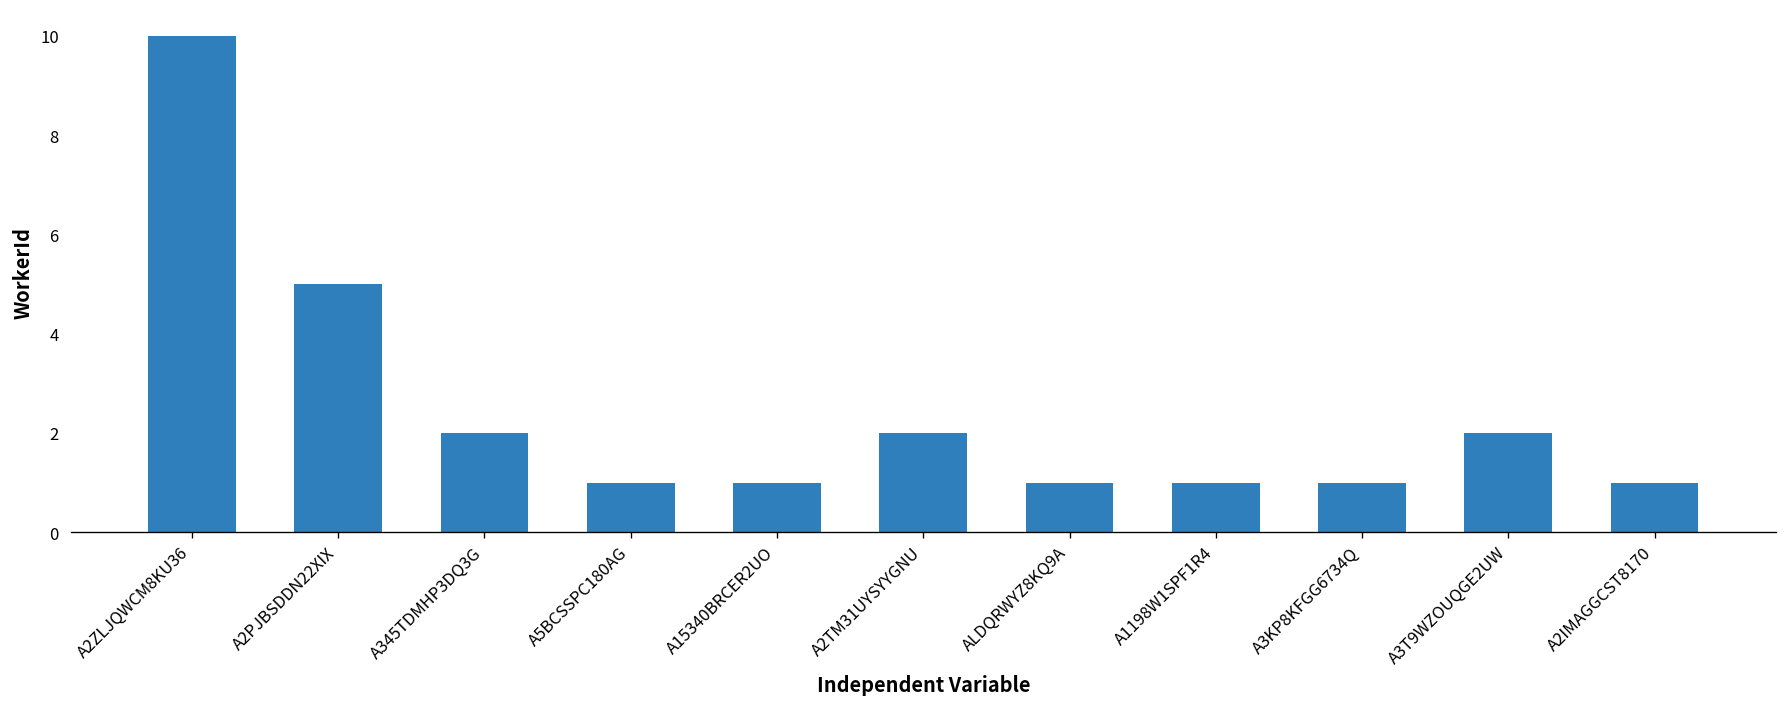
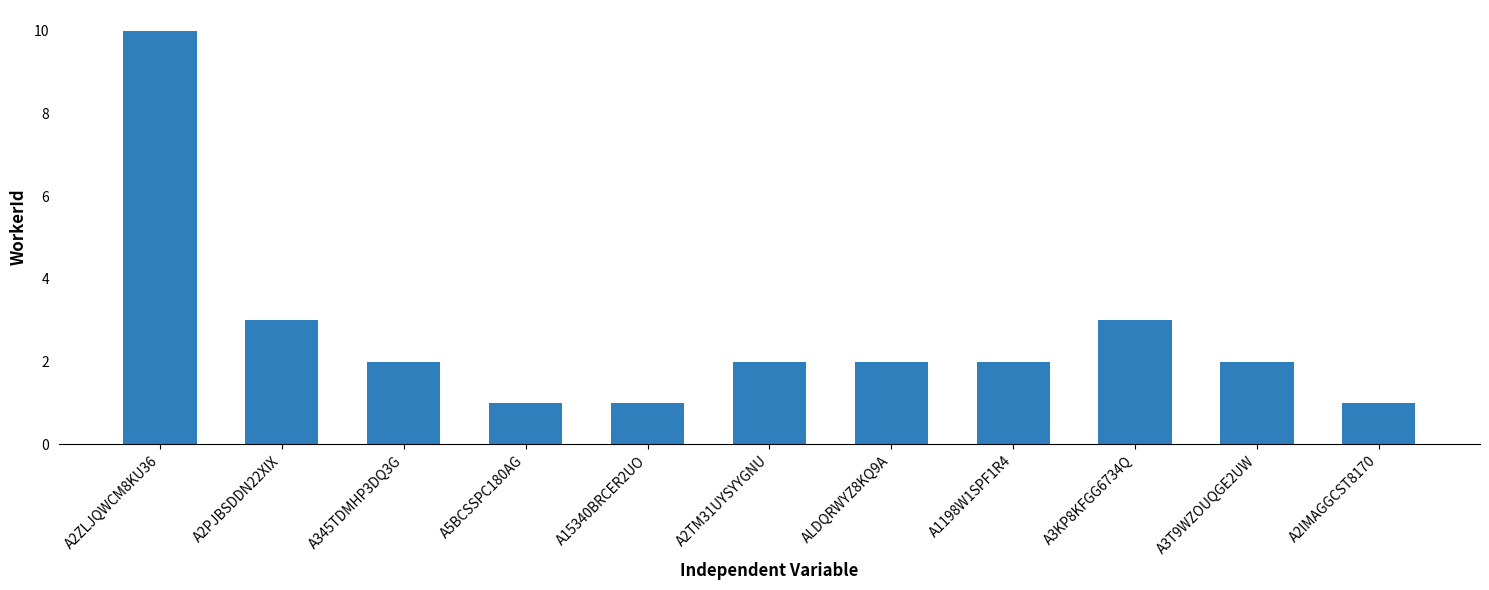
  {
    "A2ZLJQWCM8KU36": 10,
-   "A2PJBSDDN22XIX": 5,
+   "A2PJBSDDN22XIX": 3,
    "A345TDMHP3DQ3G": 2,
    "A5BCSSPC180AG": 1,
    "A15340BRCER2UO": 1,
    "A2TM31UYSYYGNU": 2,
-   "ALDQRWYZ8KQ9A": 1,
-   "A1198W1SPF1R4": 1,
-   "A3KP8KFGG6734Q": 1,
+   "ALDQRWYZ8KQ9A": 2,
+   "A1198W1SPF1R4": 2,
+   "A3KP8KFGG6734Q": 3,
    "A3T9WZOUQGE2UW": 2,
    "A2IMAGGCST8170": 1
  }
